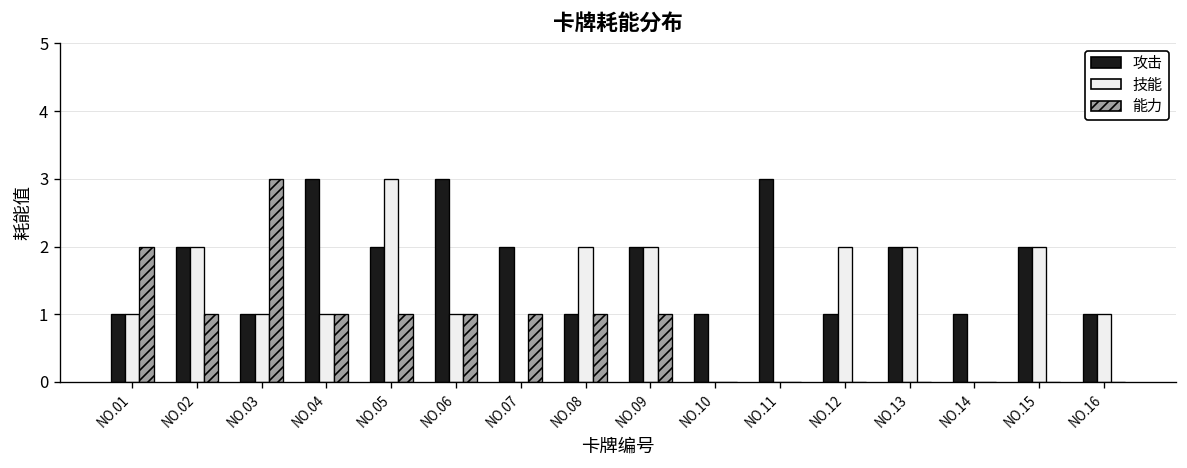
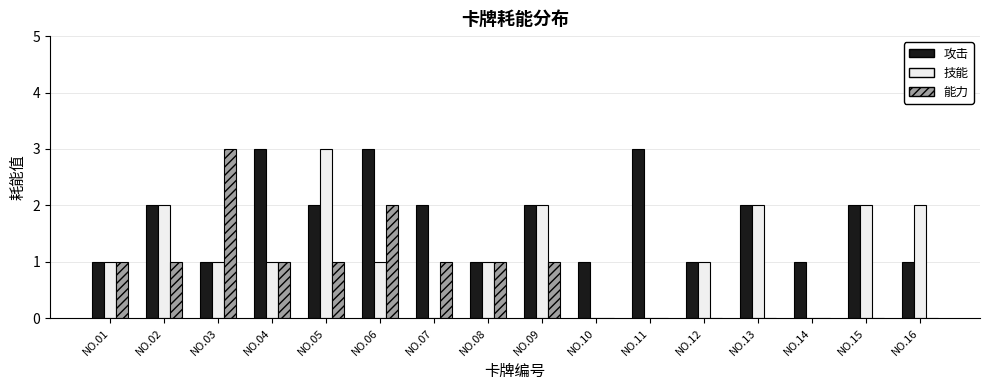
  {
    "攻击": {
      "NO.01": 1,
      "NO.02": 2,
      "NO.03": 1,
      "NO.04": 3,
      "NO.05": 2,
      "NO.06": 3,
      "NO.07": 2,
      "NO.08": 1,
      "NO.09": 2,
      "NO.10": 1,
      "NO.11": 3,
      "NO.12": 1,
      "NO.13": 2,
      "NO.14": 1,
      "NO.15": 2,
      "NO.16": 1
    },
    "技能": {
      "NO.01": 1,
      "NO.02": 2,
      "NO.03": 1,
      "NO.04": 1,
      "NO.05": 3,
      "NO.06": 1,
      "NO.07": 0,
-     "NO.08": 2,
+     "NO.08": 1,
      "NO.09": 2,
      "NO.10": 0,
      "NO.11": 0,
-     "NO.12": 2,
+     "NO.12": 1,
      "NO.13": 2,
      "NO.14": 0,
      "NO.15": 2,
-     "NO.16": 1
+     "NO.16": 2
    },
    "能力": {
-     "NO.01": 2,
+     "NO.01": 1,
      "NO.02": 1,
      "NO.03": 3,
      "NO.04": 1,
      "NO.05": 1,
-     "NO.06": 1,
+     "NO.06": 2,
      "NO.07": 1,
      "NO.08": 1,
      "NO.09": 1,
      "NO.10": 0,
      "NO.11": 0,
      "NO.12": 0,
      "NO.13": 0,
      "NO.14": 0,
      "NO.15": 0,
      "NO.16": 0
    }
  }
